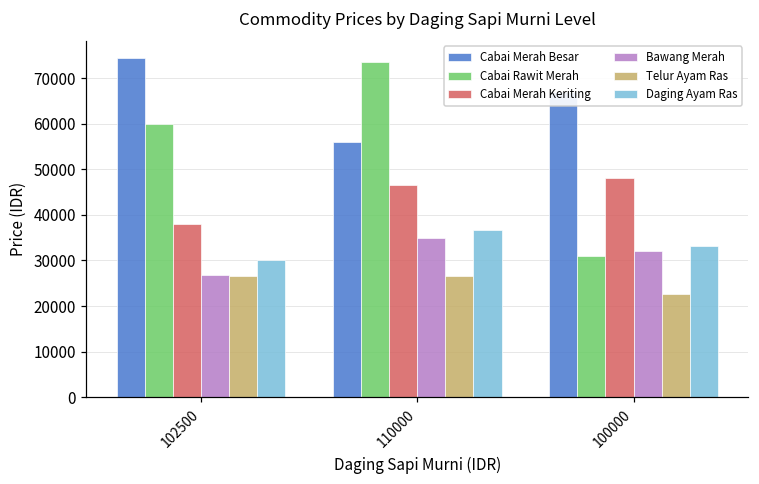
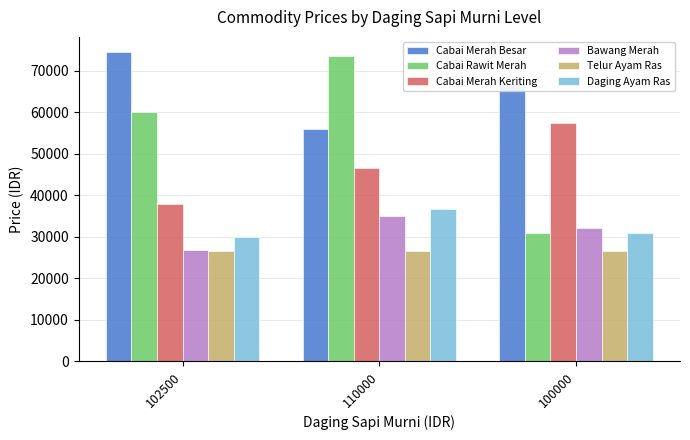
  {
    "Cabai Merah Besar": {
      "102500": 75000,
      "110000": 56000
    },
    "Cabai Rawit Merah": {
      "102500": 60000,
      "110000": 74000,
      "100000": 31000
    },
    "Cabai Merah Keriting": {
      "102500": 38000,
      "110000": 47000,
-     "100000": 48000
+     "100000": 58000
    },
    "Bawang Merah": {
      "102500": 27000,
      "110000": 35000,
      "100000": 32000
    },
    "Telur Ayam Ras": {
      "102500": 27000,
      "110000": 27000,
-     "100000": 23000
+     "100000": 27000
    },
    "Daging Ayam Ras": {
      "102500": 30000,
      "110000": 37000,
-     "100000": 33000
+     "100000": 31000
    }
  }
